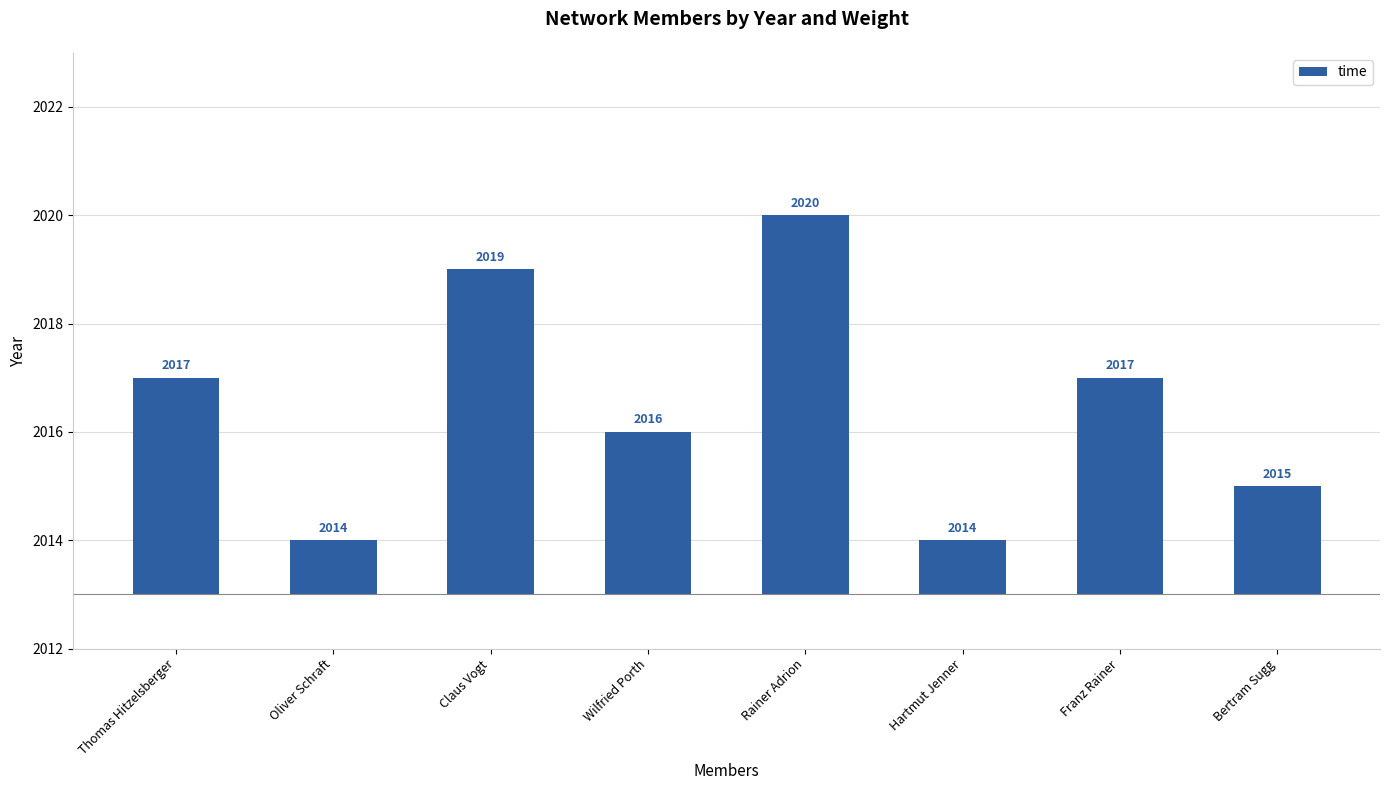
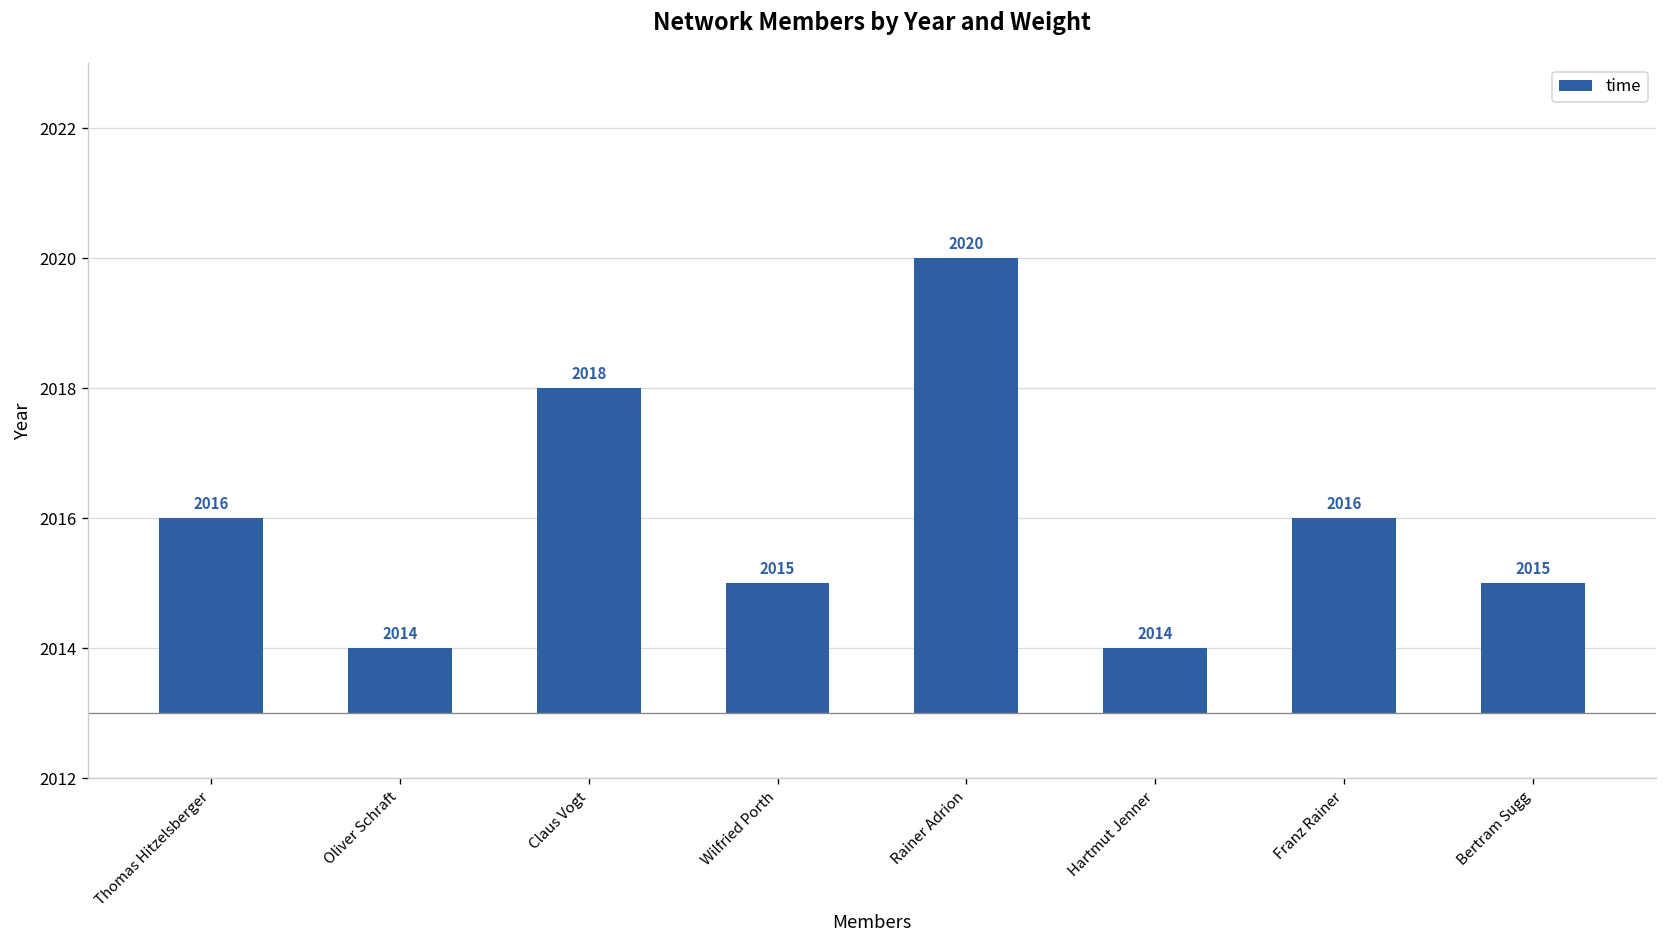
  {
-   "Thomas Hitzelsberger": 2017,
-   "Claus Vogt": 2019,
-   "Wilfried Porth": 2016,
-   "Franz Rainer": 2017
+   "Thomas Hitzelsberger": 2016,
+   "Claus Vogt": 2018,
+   "Wilfried Porth": 2015,
+   "Franz Rainer": 2016
  }
